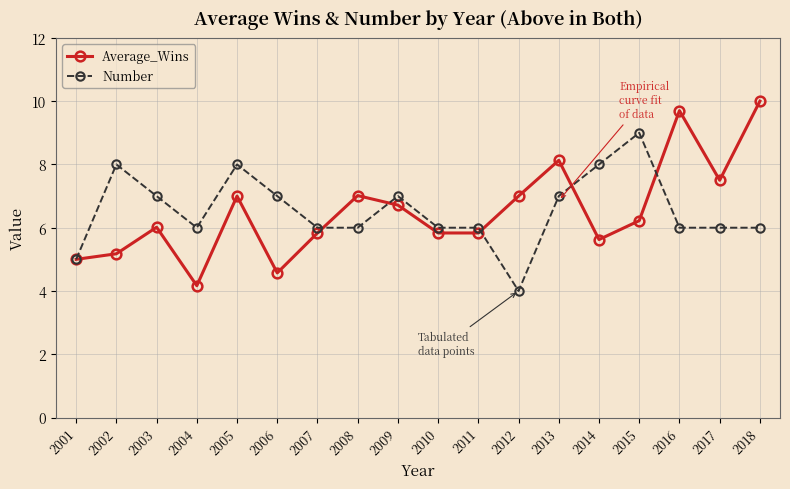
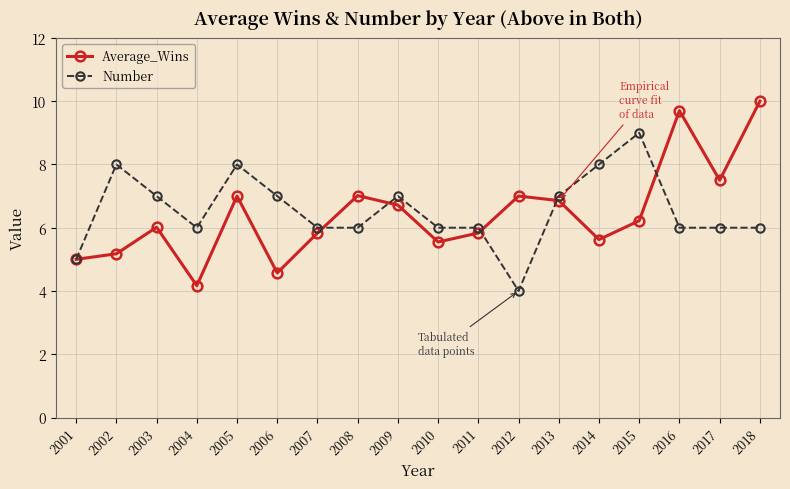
  {
    "Average_Wins": {
      "2002": 5.2,
      "2003": 6.0,
      "2004": 4.2,
      "2005": 7.0,
      "2006": 4.6,
      "2007": 5.8,
      "2008": 7.0,
      "2009": 6.7,
-     "2010": 5.8,
+     "2010": 5.5,
      "2011": 5.8,
      "2012": 7.0,
-     "2013": 8.1,
+     "2013": 6.9,
      "2014": 5.6,
      "2015": 6.2,
      "2016": 9.7,
      "2017": 7.5,
      "2018": 10.0
    },
    "Number": {
      "2002": 8.0,
      "2003": 7.0,
      "2004": 6.0,
      "2005": 8.0,
      "2006": 7.0,
      "2007": 6.0,
      "2008": 6.0,
      "2009": 7.0,
      "2010": 6.0,
      "2011": 6.0,
      "2012": 4.0,
      "2013": 7.0,
      "2014": 8.0,
      "2015": 9.0,
      "2016": 6.0,
      "2017": 6.0,
      "2018": 6.0
    }
  }
